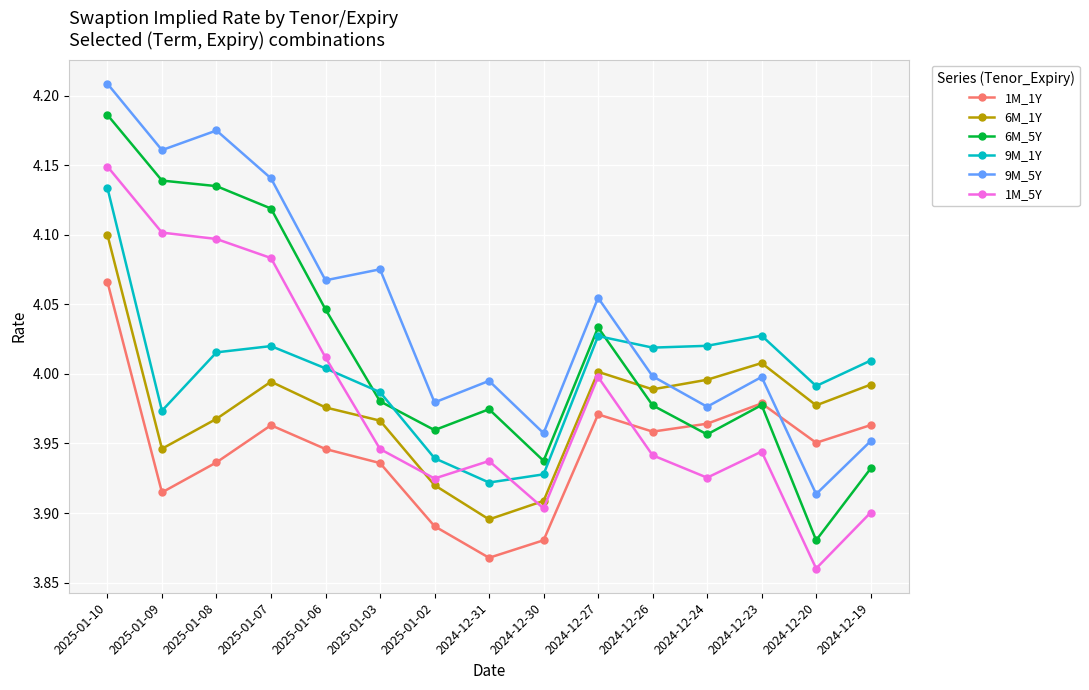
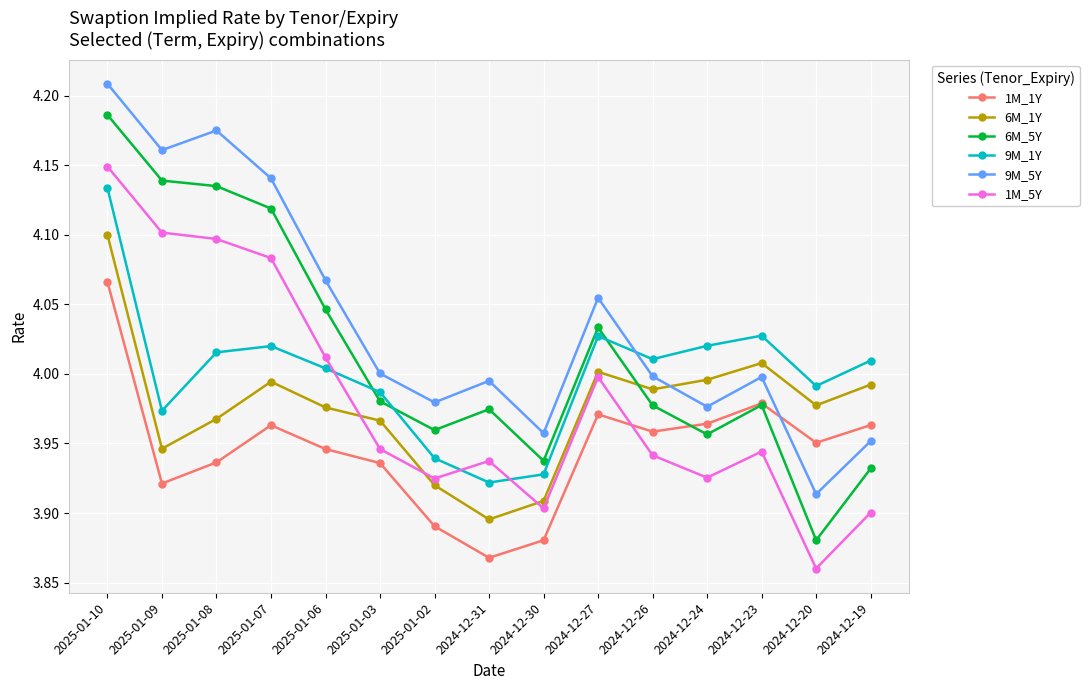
  {
    "1M_1Y": {
      "2025-01-10": 4.066,
-     "2025-01-09": 3.915,
+     "2025-01-09": 3.921,
      "2025-01-08": 3.936,
      "2025-01-07": 3.963,
      "2025-01-06": 3.946,
      "2025-01-03": 3.936,
      "2025-01-02": 3.891,
      "2024-12-31": 3.868,
      "2024-12-30": 3.880,
      "2024-12-27": 3.971,
      "2024-12-26": 3.959,
      "2024-12-24": 3.964,
      "2024-12-20": 3.951,
      "2024-12-19": 3.963
    },
    "6M_1Y": {
      "2025-01-10": 4.100,
      "2025-01-09": 3.946,
      "2025-01-08": 3.968,
      "2025-01-07": 3.994,
      "2025-01-06": 3.976,
      "2025-01-03": 3.966,
      "2025-01-02": 3.920,
      "2024-12-31": 3.895,
      "2024-12-30": 3.909,
      "2024-12-27": 4.002,
      "2024-12-26": 3.989,
      "2024-12-24": 3.996,
      "2024-12-23": 4.008,
      "2024-12-20": 3.977,
      "2024-12-19": 3.992
    },
    "6M_5Y": {
      "2025-01-10": 4.186,
      "2025-01-09": 4.139,
      "2025-01-08": 4.135,
      "2025-01-07": 4.119,
      "2025-01-06": 4.046,
      "2025-01-03": 3.980,
      "2025-01-02": 3.960,
      "2024-12-31": 3.975,
      "2024-12-30": 3.938,
      "2024-12-27": 4.033,
      "2024-12-26": 3.977,
      "2024-12-24": 3.957,
      "2024-12-20": 3.880,
      "2024-12-19": 3.932
    },
    "9M_1Y": {
      "2025-01-10": 4.134,
      "2025-01-09": 3.974,
      "2025-01-08": 4.016,
      "2025-01-07": 4.020,
      "2025-01-06": 4.004,
      "2025-01-03": 3.987,
      "2025-01-02": 3.939,
      "2024-12-31": 3.922,
      "2024-12-30": 3.928,
      "2024-12-27": 4.027,
-     "2024-12-26": 4.019,
+     "2024-12-26": 4.011,
      "2024-12-24": 4.020,
      "2024-12-23": 4.028,
      "2024-12-20": 3.991,
      "2024-12-19": 4.010
    },
    "9M_5Y": {
      "2025-01-10": 4.209,
      "2025-01-09": 4.161,
      "2025-01-08": 4.175,
      "2025-01-07": 4.141,
      "2025-01-06": 4.067,
-     "2025-01-03": 4.075,
+     "2025-01-03": 4.000,
      "2025-01-02": 3.980,
      "2024-12-31": 3.995,
      "2024-12-30": 3.957,
      "2024-12-27": 4.055,
      "2024-12-26": 3.998,
      "2024-12-24": 3.976,
      "2024-12-23": 3.998,
      "2024-12-20": 3.914,
      "2024-12-19": 3.952
    },
    "1M_5Y": {
      "2025-01-10": 4.149,
      "2025-01-09": 4.102,
      "2025-01-08": 4.097,
      "2025-01-07": 4.083,
      "2025-01-06": 4.012,
      "2025-01-03": 3.946,
      "2025-01-02": 3.925,
      "2024-12-31": 3.937,
      "2024-12-30": 3.903,
      "2024-12-27": 3.998,
      "2024-12-26": 3.942,
      "2024-12-24": 3.925,
      "2024-12-23": 3.944,
      "2024-12-20": 3.860,
      "2024-12-19": 3.900
    }
  }
